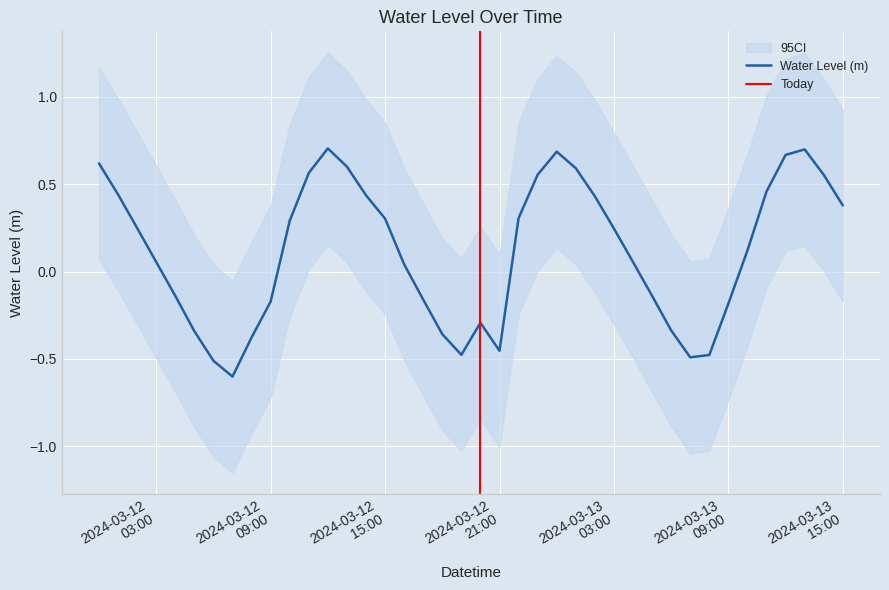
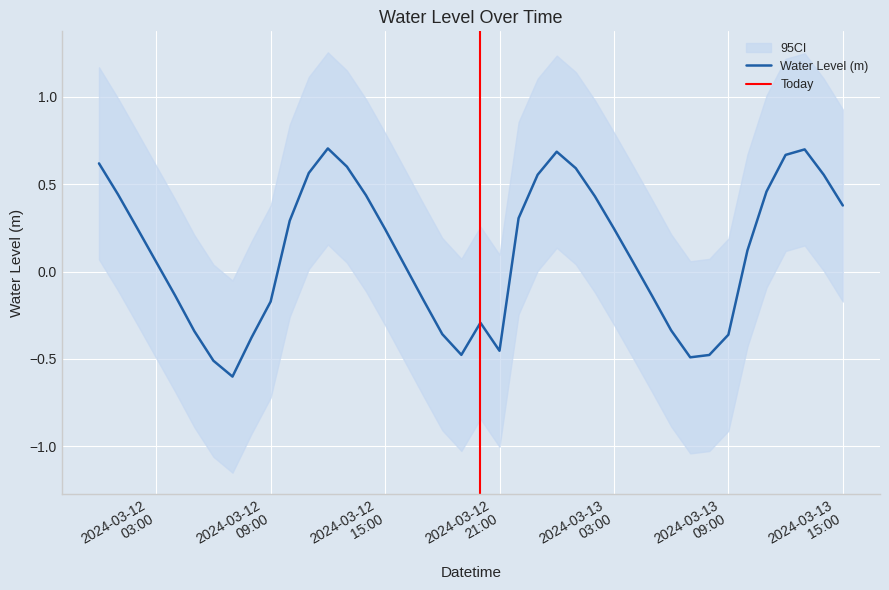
  {
    "Water Level (m)": {
      "2024-03-12 03:00": 0.05,
      "2024-03-12 09:00": -0.17,
-     "2024-03-12 15:00": 0.30,
+     "2024-03-12 15:00": 0.24,
      "2024-03-12 21:00": -0.45,
      "2024-03-13 03:00": 0.25,
-     "2024-03-13 09:00": -0.18,
+     "2024-03-13 09:00": -0.36,
      "2024-03-13 15:00": 0.38
    }
  }
